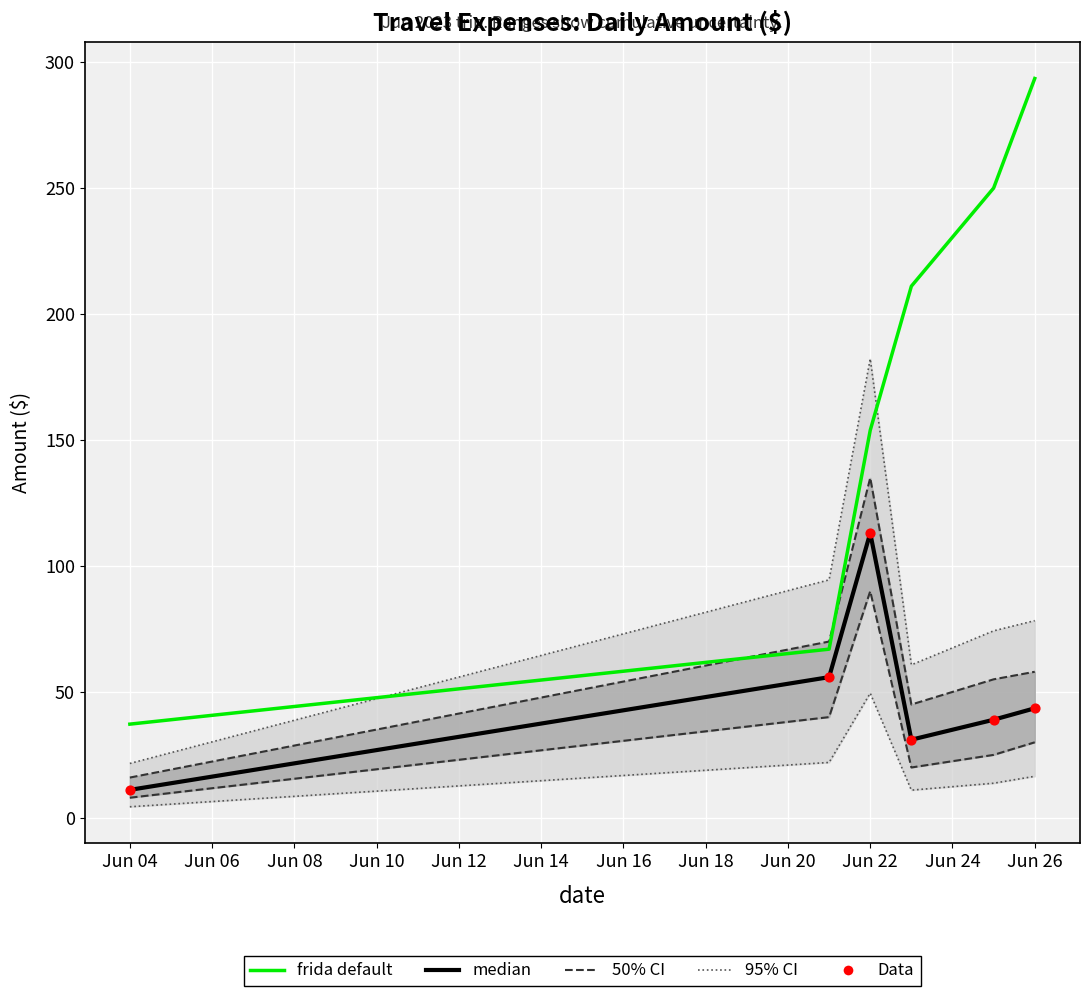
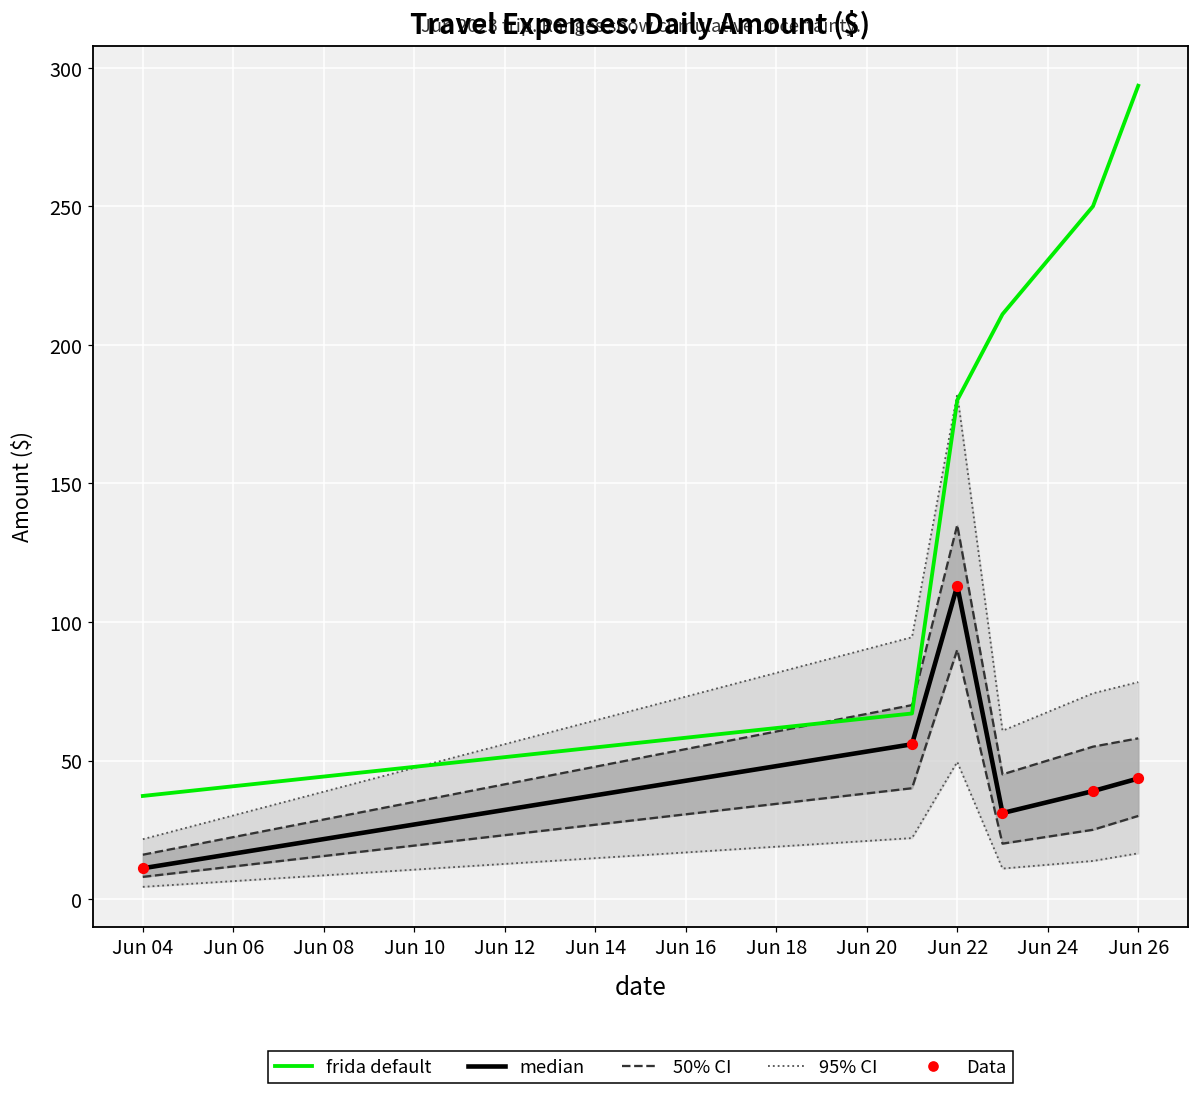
  {
    "frida default": {
      "Jun 04": 37,
-     "Jun 22": 154,
+     "Jun 22": 180,
      "Jun 26": 294
    }
  }
